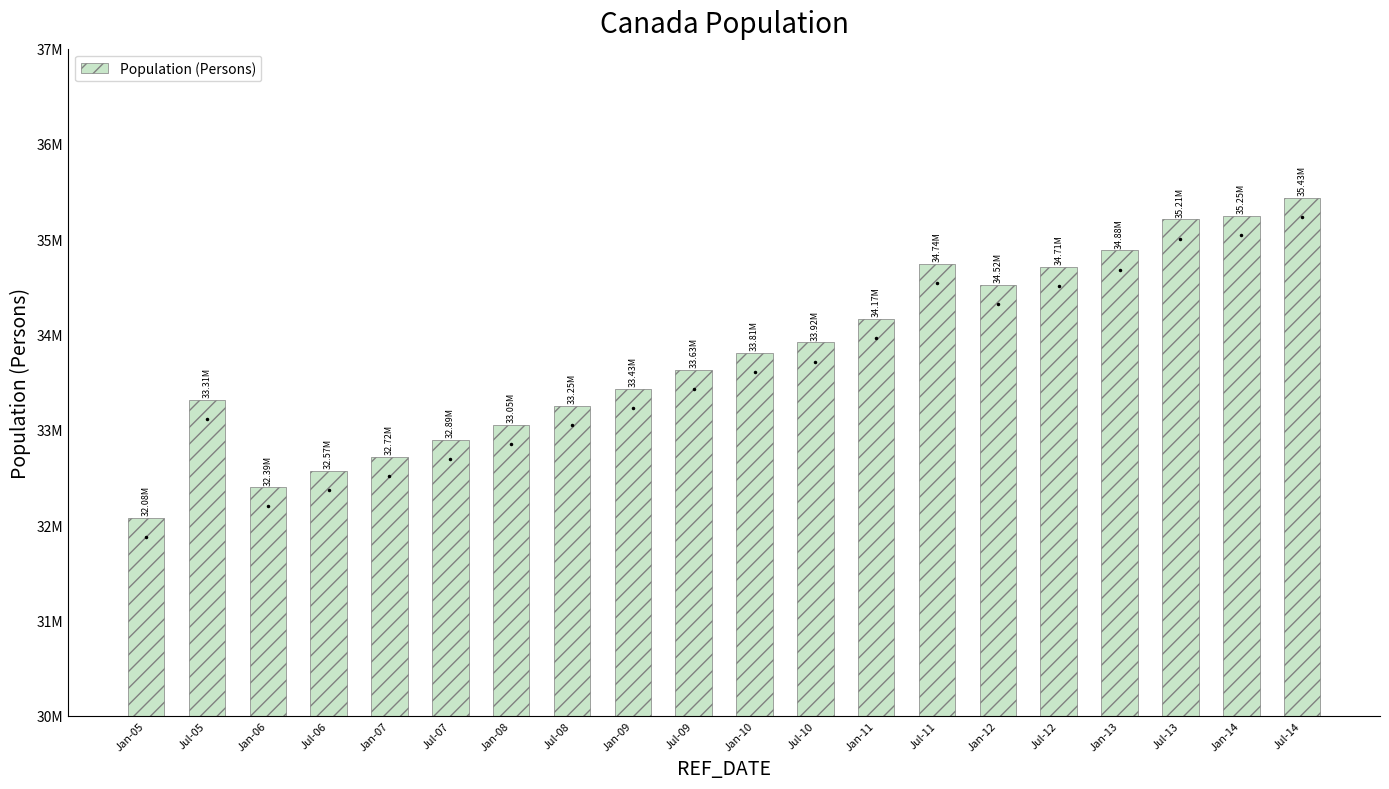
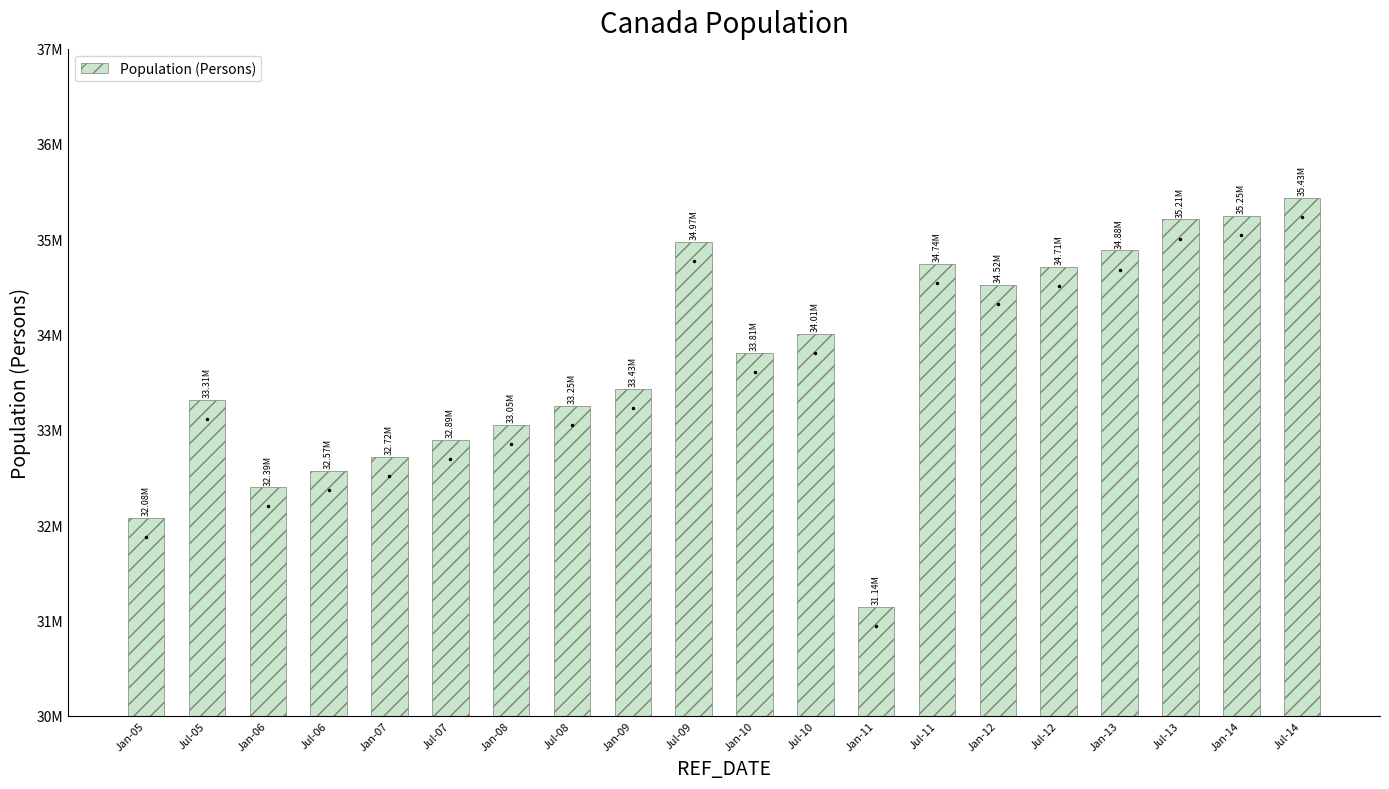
  {
    "Population (Persons)": {
      "Jan-05": "32.08M",
      "Jul-05": "33.31M",
      "Jan-06": "32.39M",
      "Jul-06": "32.57M",
      "Jan-07": "32.72M",
      "Jul-07": "32.89M",
      "Jan-08": "33.05M",
      "Jul-08": "33.25M",
      "Jan-09": "33.43M",
-     "Jul-09": "33.63M",
+     "Jul-09": "34.97M",
      "Jan-10": "33.81M",
-     "Jul-10": "33.92M",
-     "Jan-11": "34.17M",
+     "Jul-10": "34.01M",
+     "Jan-11": "31.14M",
      "Jul-11": "34.74M",
      "Jan-12": "34.52M",
      "Jul-12": "34.71M",
      "Jan-13": "34.88M",
      "Jul-13": "35.21M",
      "Jan-14": "35.25M",
      "Jul-14": "35.43M"
    }
  }
